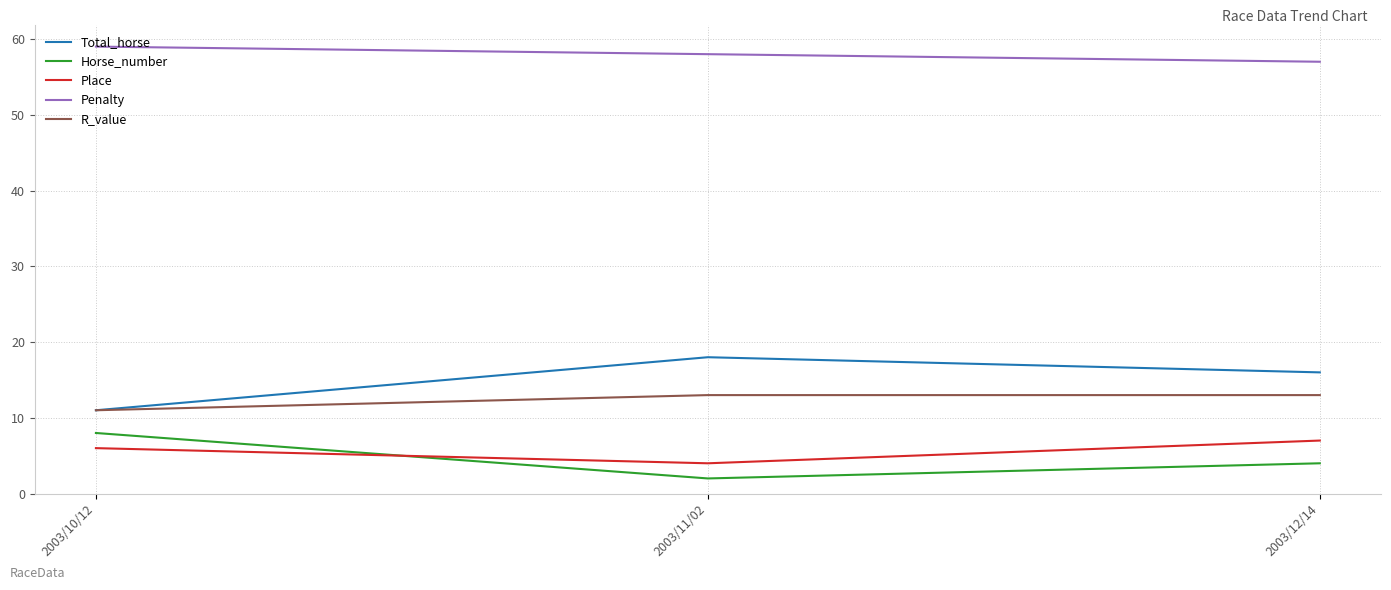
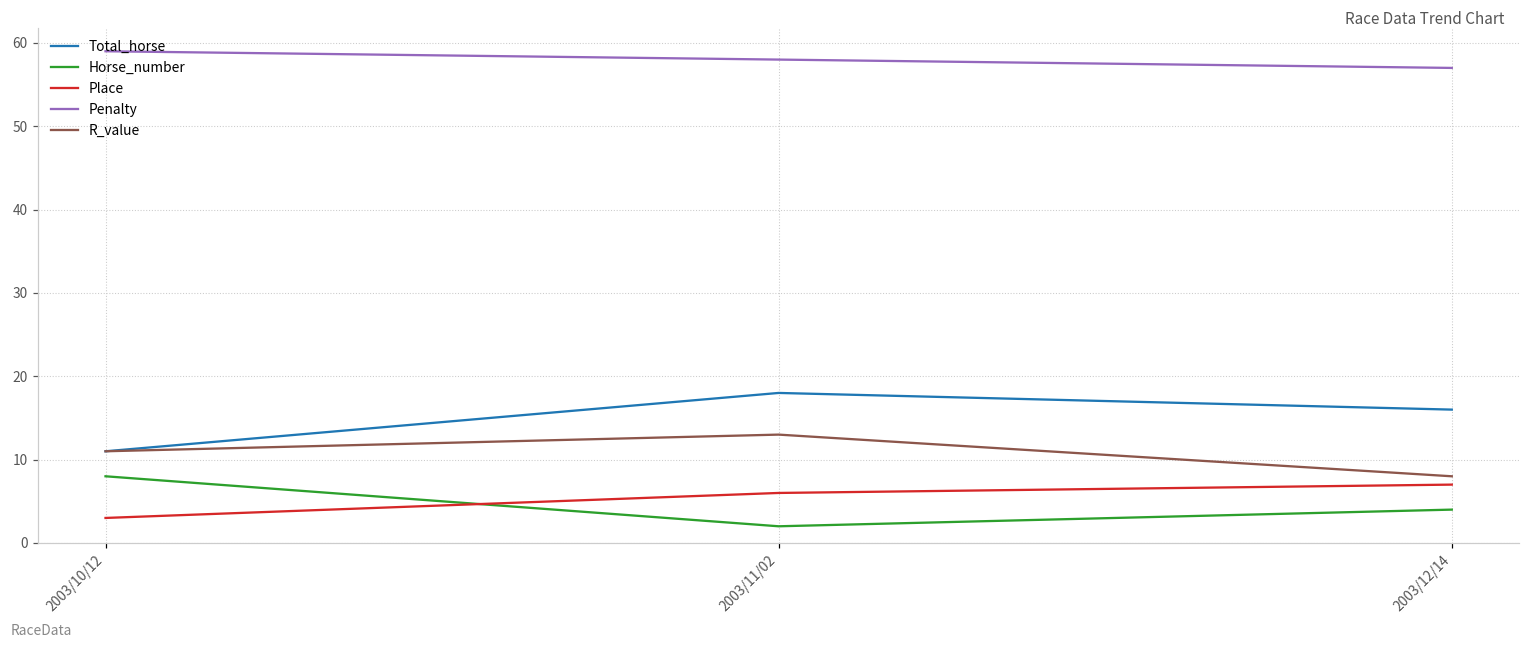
  {
    "Total_horse": {
      "2003/11/02": 18,
      "2003/12/14": 16
    },
    "Horse_number": {
      "2003/10/12": 8,
      "2003/11/02": 2,
      "2003/12/14": 4
    },
    "Place": {
-     "2003/10/12": 6,
-     "2003/11/02": 4,
+     "2003/10/12": 3,
+     "2003/11/02": 6,
      "2003/12/14": 7
    },
    "Penalty": {
      "2003/10/12": 59,
      "2003/11/02": 58,
      "2003/12/14": 57
    },
    "R_value": {
      "2003/11/02": 13,
-     "2003/12/14": 13
+     "2003/12/14": 8
    }
  }
